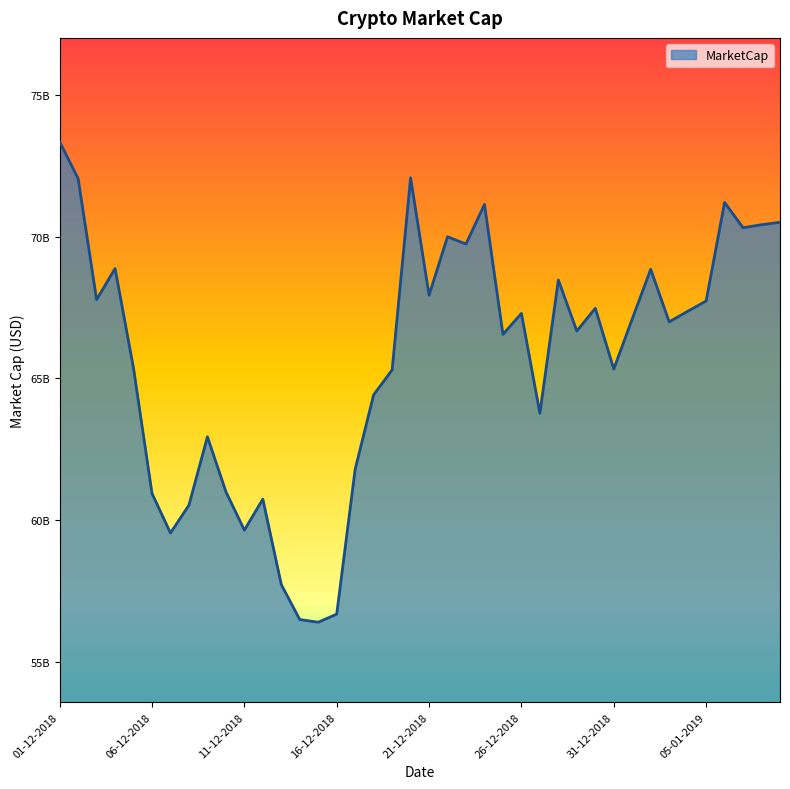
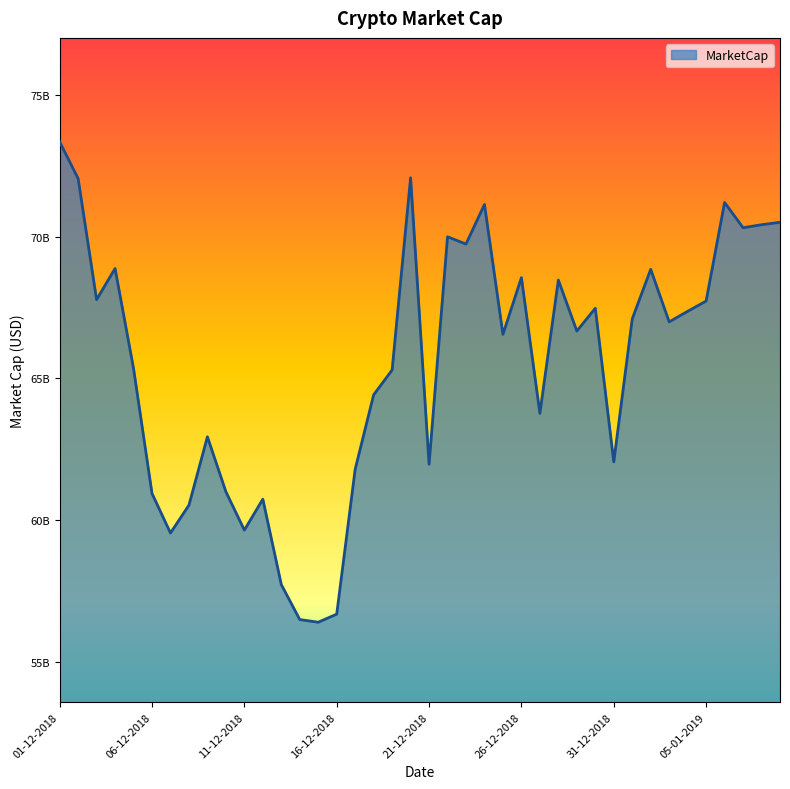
  {
    "01-12-2018": 73300000000,
    "06-12-2018": 60900000000,
    "11-12-2018": 59700000000,
    "16-12-2018": 56700000000,
-   "21-12-2018": 67900000000,
-   "26-12-2018": 67300000000,
-   "31-12-2018": 65300000000,
+   "21-12-2018": 62000000000,
+   "26-12-2018": 68600000000,
+   "31-12-2018": 62100000000,
    "05-01-2019": 67700000000
  }
